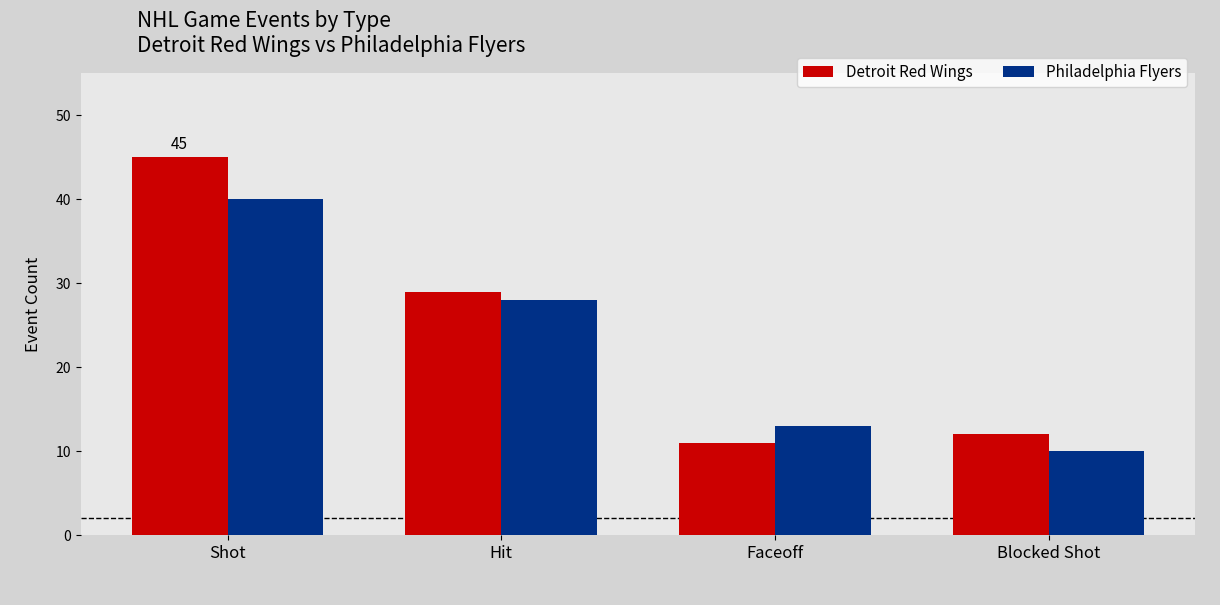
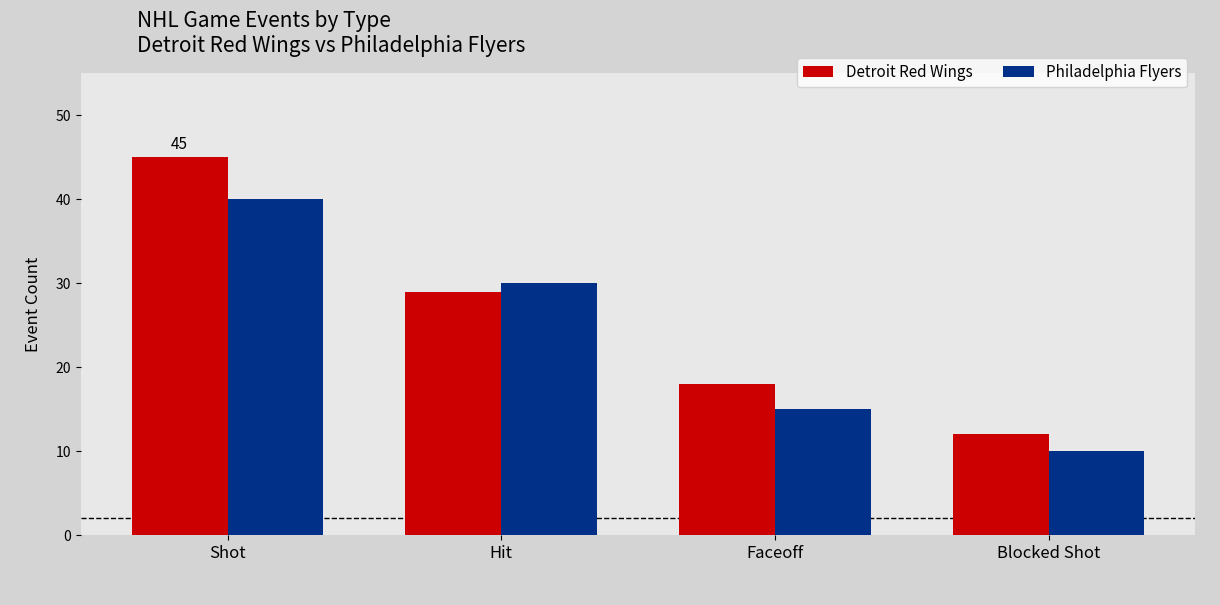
  {
    "Detroit Red Wings": {
      "Hit": 29,
-     "Faceoff": 11,
+     "Faceoff": 18,
      "Blocked Shot": 12
    },
    "Philadelphia Flyers": {
      "Shot": 40,
-     "Hit": 28,
-     "Faceoff": 13,
+     "Hit": 30,
+     "Faceoff": 15,
      "Blocked Shot": 10
    }
  }
